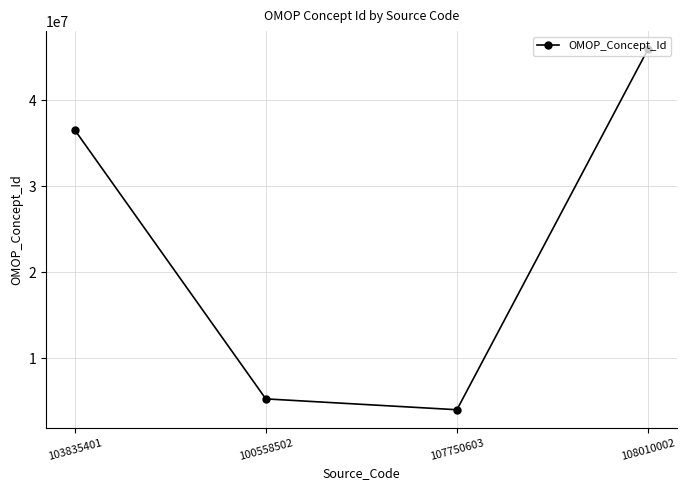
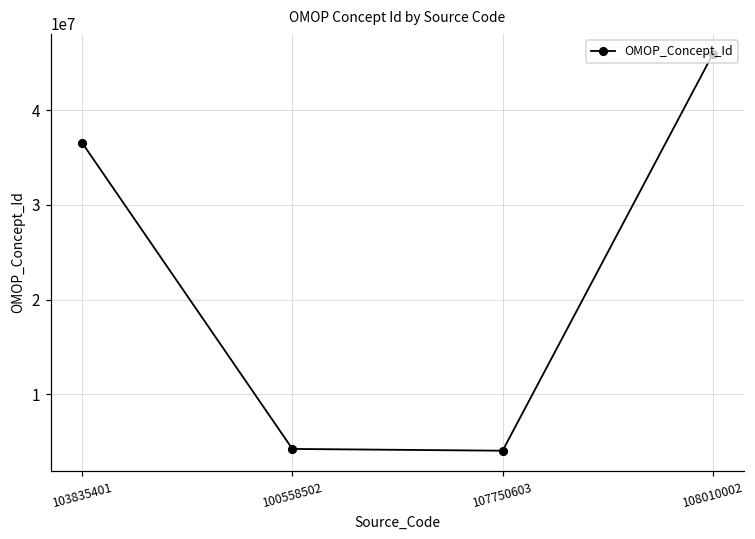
  {
    "103835401": 37000000,
-   "100558502": 5000000,
+   "100558502": 4000000,
    "107750603": 4000000
  }
